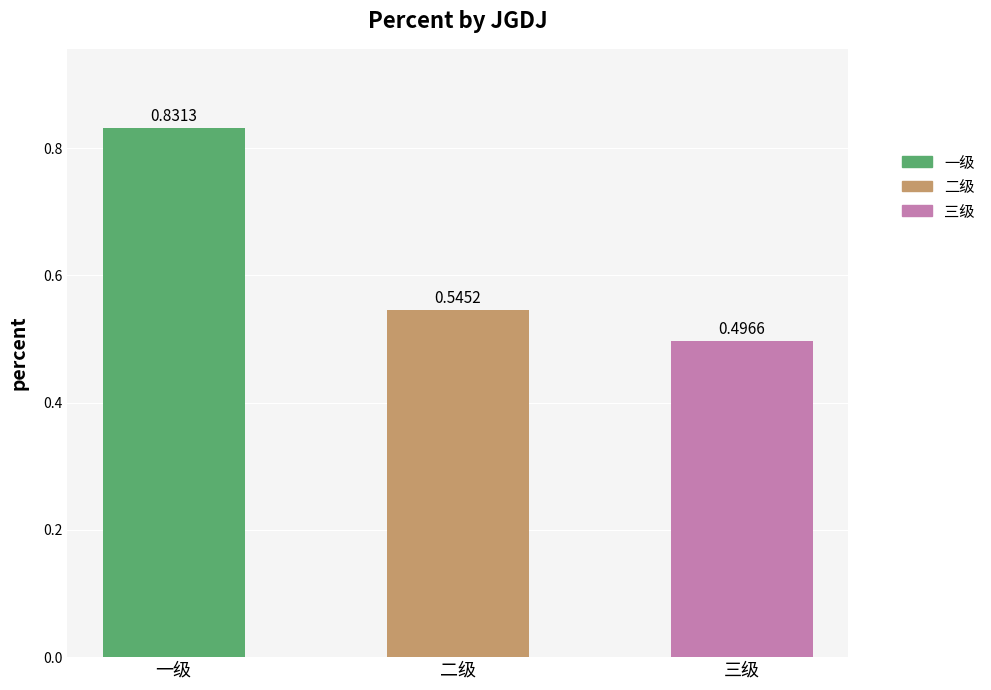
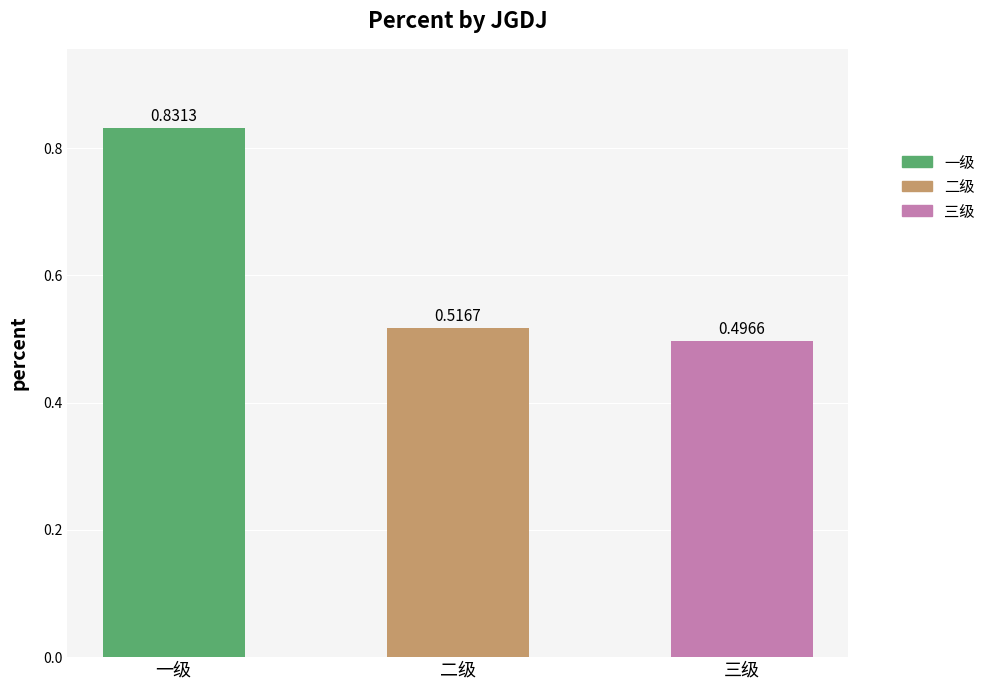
  {
    "一级": 0.8313,
-   "二级": 0.5452,
+   "二级": 0.5167,
    "三级": 0.4966
  }
